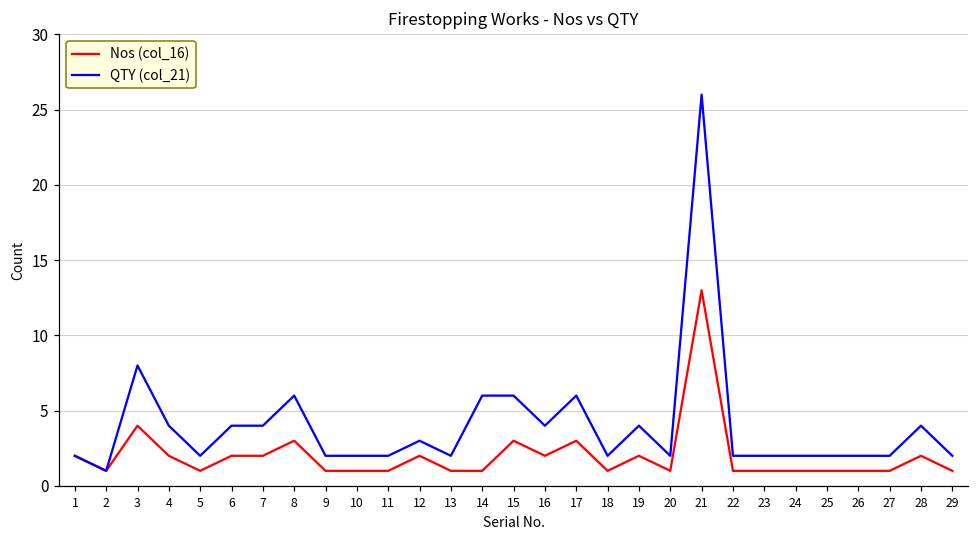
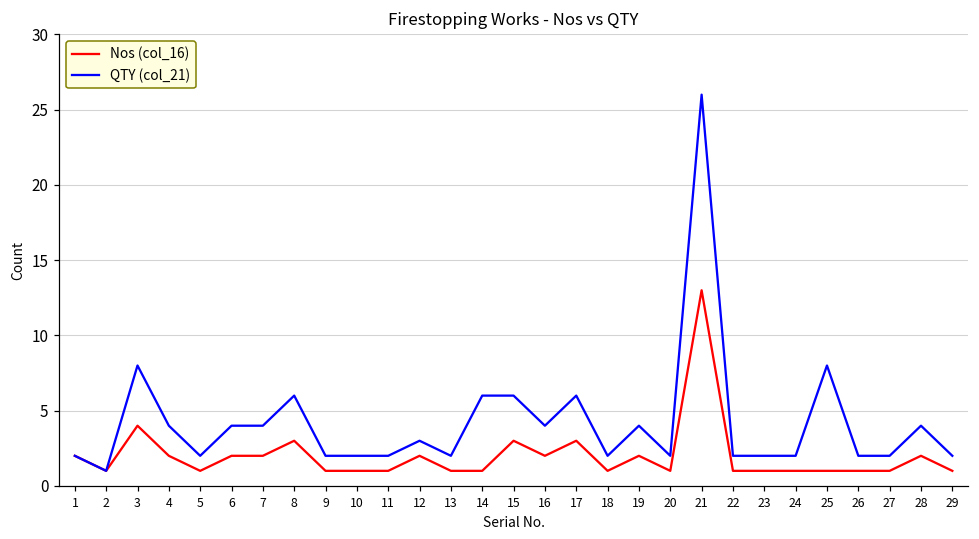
  {
    "Nos (col_16)": {
      "3": 4,
      "4": 2,
      "5": 1,
      "6": 2,
      "7": 2,
      "8": 3,
      "9": 1,
      "10": 1,
      "11": 1,
      "12": 2,
      "13": 1,
      "14": 1,
      "15": 3,
      "16": 2,
      "17": 3,
      "18": 1,
      "19": 2,
      "20": 1,
      "21": 13,
      "22": 1,
      "23": 1,
      "24": 1,
      "25": 1,
      "26": 1,
      "27": 1,
      "28": 2,
      "29": 1
    },
    "QTY (col_21)": {
      "3": 8,
      "4": 4,
      "5": 2,
      "6": 4,
      "7": 4,
      "8": 6,
      "9": 2,
      "10": 2,
      "11": 2,
      "12": 3,
      "13": 2,
      "14": 6,
      "15": 6,
      "16": 4,
      "17": 6,
      "18": 2,
      "19": 4,
      "20": 2,
      "21": 26,
      "22": 2,
      "23": 2,
      "24": 2,
-     "25": 2,
+     "25": 8,
      "26": 2,
      "27": 2,
      "28": 4,
      "29": 2
    }
  }
